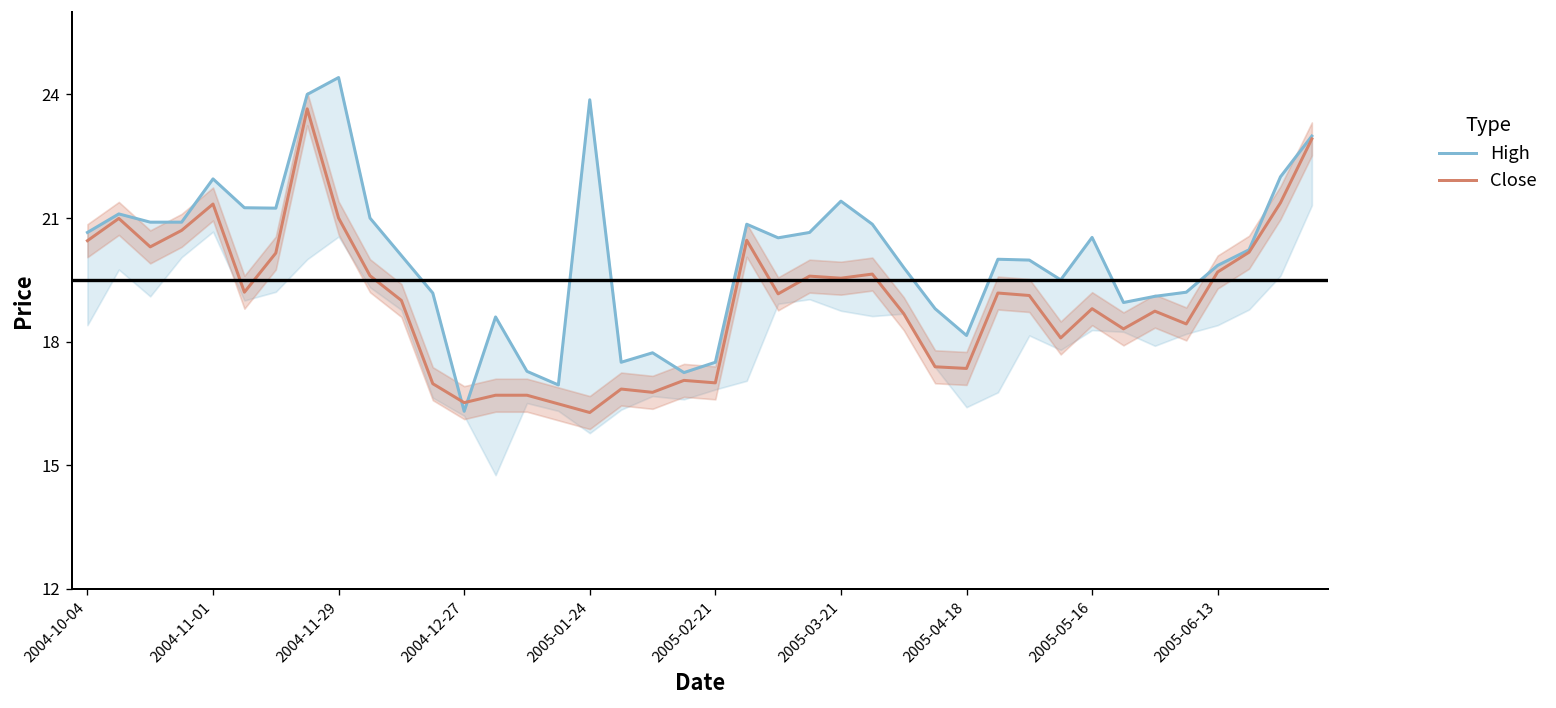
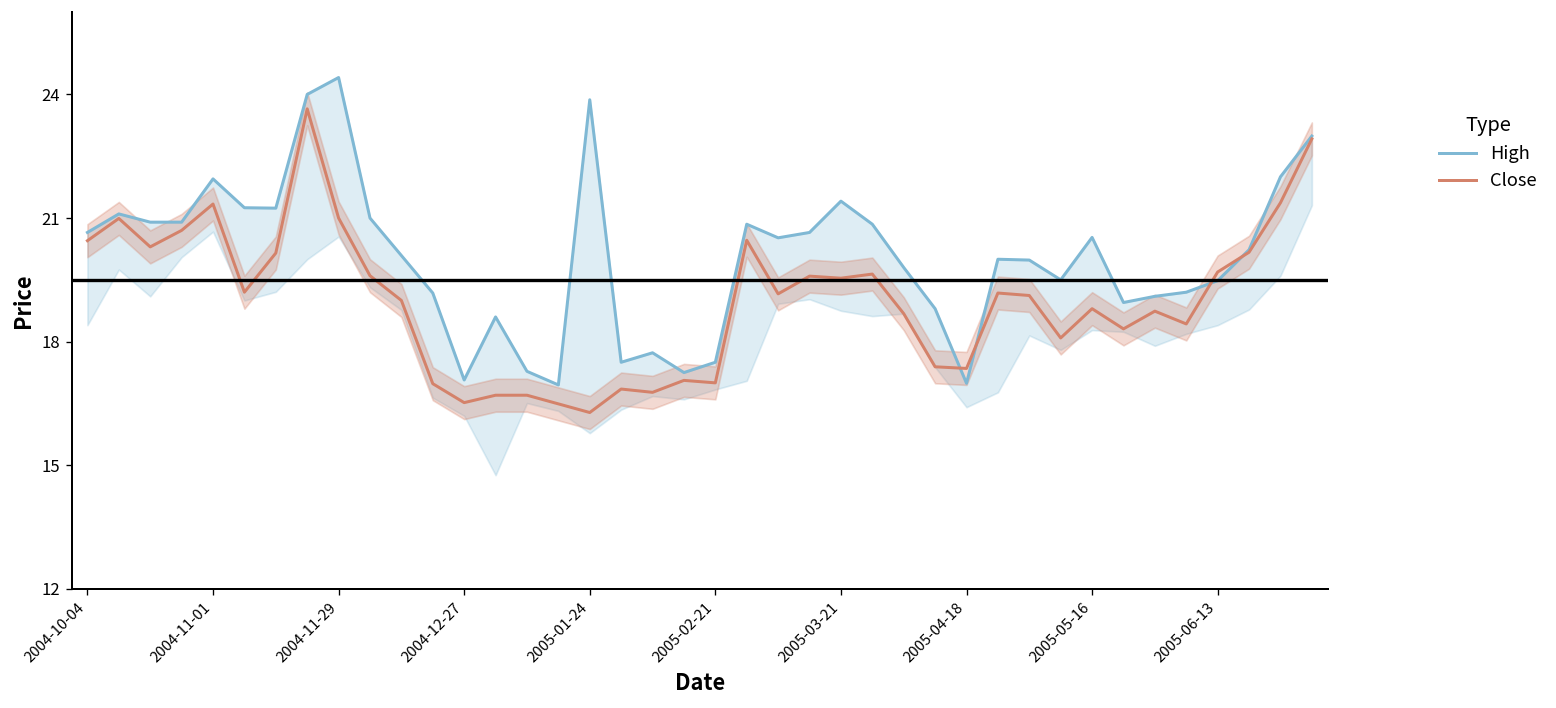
  {
    "High": {
      "2004-10-04": 20.7,
      "2004-11-01": 22.0,
      "2004-11-29": 24.4,
-     "2004-12-27": 16.3,
+     "2004-12-27": 17.1,
      "2005-01-24": 23.9,
      "2005-02-21": 17.5,
      "2005-03-21": 21.4,
-     "2005-04-18": 18.2,
+     "2005-04-18": 17.0,
      "2005-05-16": 20.5,
-     "2005-06-13": 19.9
+     "2005-06-13": 19.5
    }
  }
